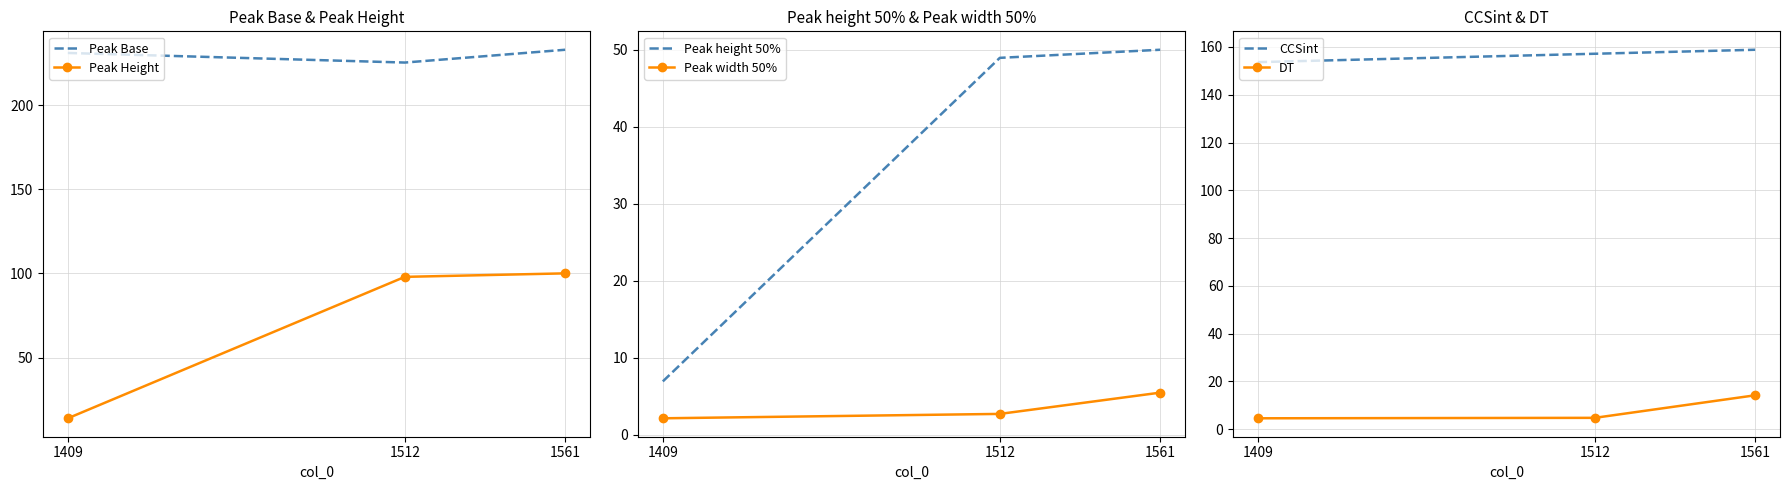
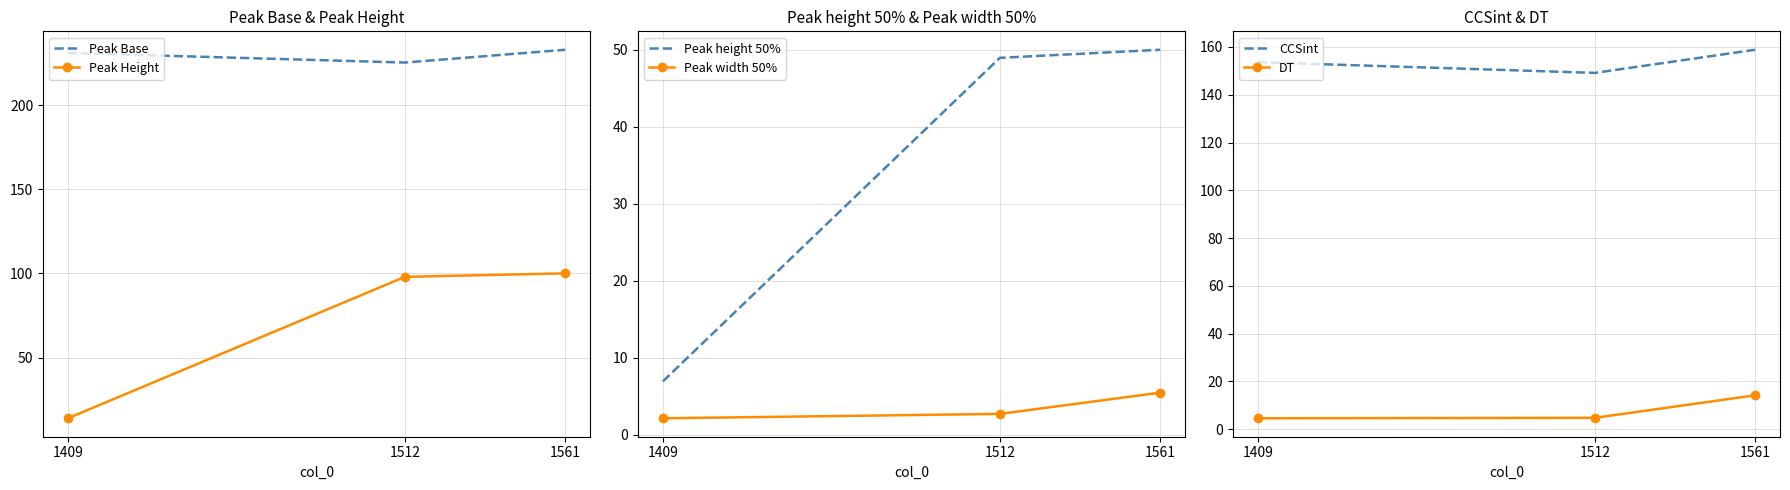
  {
    "Peak Base & Peak Height": {
      "Peak Base": {
        "1512": 225,
        "1561": 233
      },
      "Peak Height": {
        "1409": 14,
        "1512": 98,
        "1561": 100
      }
    },
    "Peak height 50% & Peak width 50%": {
      "Peak height 50%": {
        "1409": 7,
        "1512": 49,
        "1561": 50
      },
      "Peak width 50%": {
        "1409": 2,
        "1512": 3,
        "1561": 5
      }
    },
    "CCSint & DT": {
      "CCSint": {
-       "1512": 157,
+       "1512": 149,
        "1561": 159
      },
      "DT": {
        "1409": 5,
        "1512": 5,
        "1561": 14
      }
    }
  }
